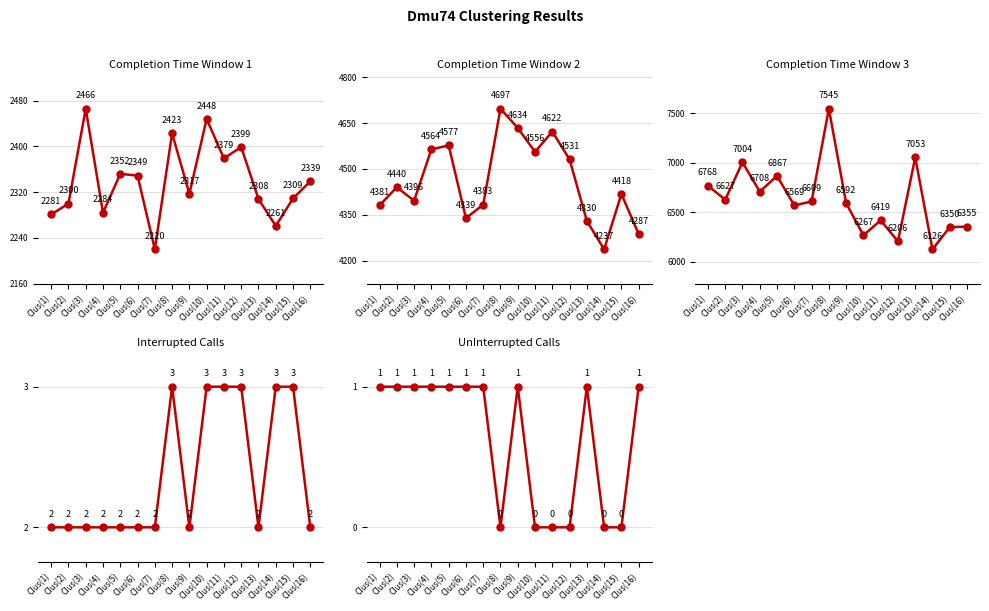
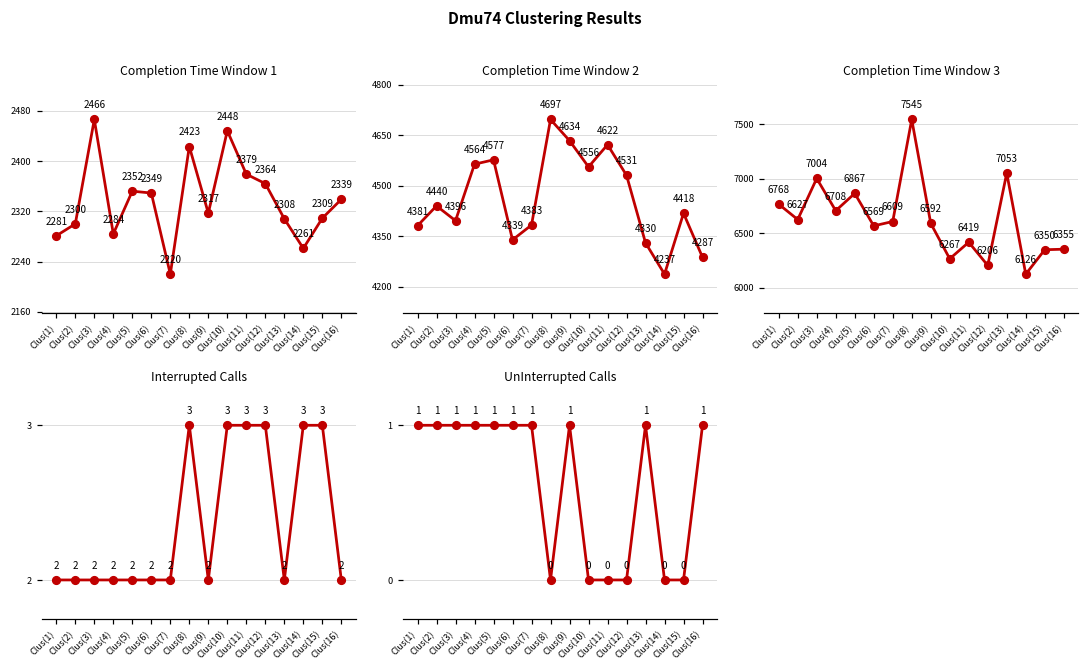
  {
    "Completion Time Window 1": {
      "Clus(1)": 2281,
      "Clus(2)": 2300,
      "Clus(3)": 2466,
      "Clus(4)": 2284,
      "Clus(5)": 2352,
      "Clus(6)": 2349,
      "Clus(7)": 2220,
      "Clus(8)": 2423,
      "Clus(9)": 2317,
      "Clus(10)": 2448,
      "Clus(11)": 2379,
-     "Clus(12)": 2399,
+     "Clus(12)": 2364,
      "Clus(13)": 2308,
      "Clus(14)": 2261,
      "Clus(15)": 2309,
      "Clus(16)": 2339
    },
    "Completion Time Window 2": {
      "Clus(1)": 4381,
      "Clus(2)": 4440,
      "Clus(3)": 4396,
      "Clus(4)": 4564,
      "Clus(5)": 4577,
      "Clus(6)": 4339,
      "Clus(7)": 4383,
      "Clus(8)": 4697,
      "Clus(9)": 4634,
      "Clus(10)": 4556,
      "Clus(11)": 4622,
      "Clus(12)": 4531,
      "Clus(13)": 4330,
      "Clus(14)": 4237,
      "Clus(15)": 4418,
      "Clus(16)": 4287
    },
    "Completion Time Window 3": {
      "Clus(1)": 6768,
      "Clus(2)": 6627,
      "Clus(3)": 7004,
      "Clus(4)": 6708,
      "Clus(5)": 6867,
      "Clus(6)": 6569,
      "Clus(7)": 6609,
      "Clus(8)": 7545,
      "Clus(9)": 6592,
      "Clus(10)": 6267,
      "Clus(11)": 6419,
      "Clus(12)": 6206,
      "Clus(13)": 7053,
      "Clus(14)": 6126,
      "Clus(15)": 6350,
      "Clus(16)": 6355
    },
    "Interrupted Calls": {
      "Clus(1)": 2,
      "Clus(2)": 2,
      "Clus(3)": 2,
      "Clus(4)": 2,
      "Clus(5)": 2,
      "Clus(6)": 2,
      "Clus(7)": 2,
      "Clus(8)": 3,
      "Clus(9)": 2,
      "Clus(10)": 3,
      "Clus(11)": 3,
      "Clus(12)": 3,
      "Clus(13)": 2,
      "Clus(14)": 3,
      "Clus(15)": 3,
      "Clus(16)": 2
    },
    "UnInterrupted Calls": {
      "Clus(1)": 1,
      "Clus(2)": 1,
      "Clus(3)": 1,
      "Clus(4)": 1,
      "Clus(5)": 1,
      "Clus(6)": 1,
      "Clus(7)": 1,
      "Clus(8)": 0,
      "Clus(9)": 1,
      "Clus(10)": 0,
      "Clus(11)": 0,
      "Clus(12)": 0,
      "Clus(13)": 1,
      "Clus(14)": 0,
      "Clus(15)": 0,
      "Clus(16)": 1
    }
  }
